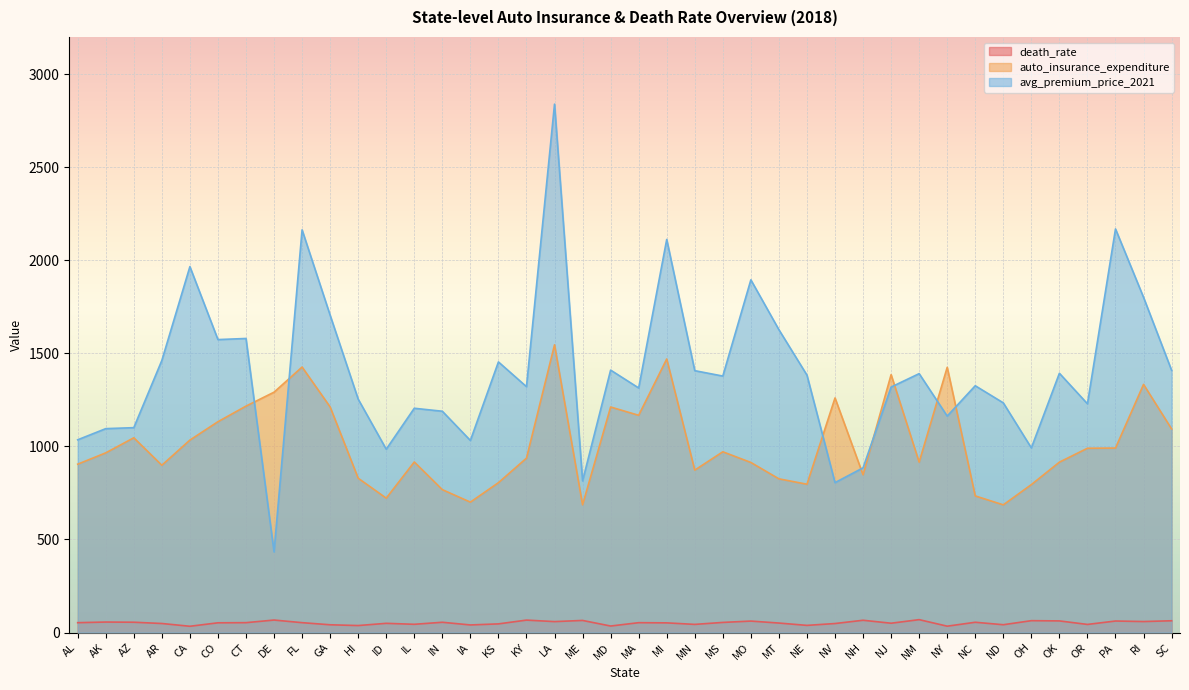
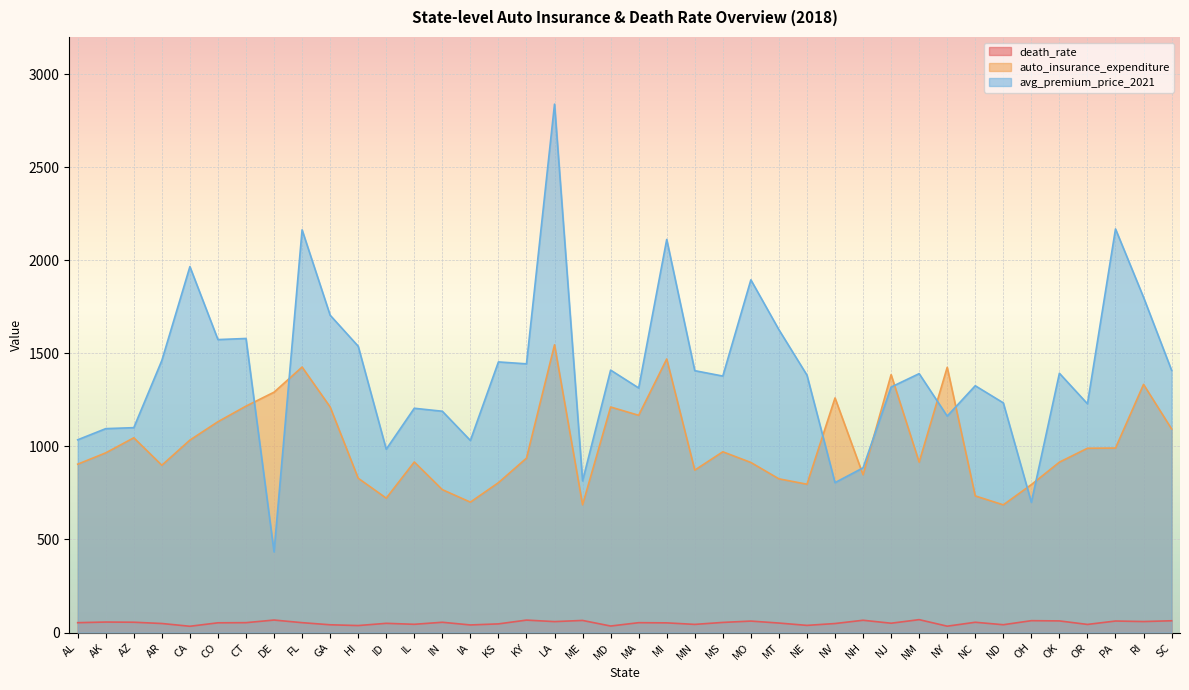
  {
    "avg_premium_price_2021": {
      "AL": 1040,
      "AK": 1100,
      "AZ": 1100,
      "AR": 1460,
      "CA": 1970,
      "CO": 1570,
      "CT": 1580,
      "DE": 430,
      "FL": 2160,
      "GA": 1710,
-     "HI": 1250,
+     "HI": 1540,
      "ID": 990,
      "IL": 1210,
      "IN": 1190,
      "IA": 1030,
      "KS": 1450,
-     "KY": 1320,
+     "KY": 1440,
      "LA": 2840,
      "ME": 810,
      "MD": 1410,
      "MA": 1310,
      "MI": 2110,
      "MN": 1410,
      "MS": 1380,
      "MO": 1900,
      "MT": 1630,
      "NE": 1380,
      "NV": 810,
      "NH": 890,
      "NJ": 1320,
      "NM": 1390,
      "NY": 1160,
      "NC": 1330,
      "ND": 1230,
-     "OH": 990,
+     "OH": 700,
      "OK": 1390,
      "OR": 1230,
      "PA": 2170,
      "RI": 1800,
      "SC": 1410
    }
  }
